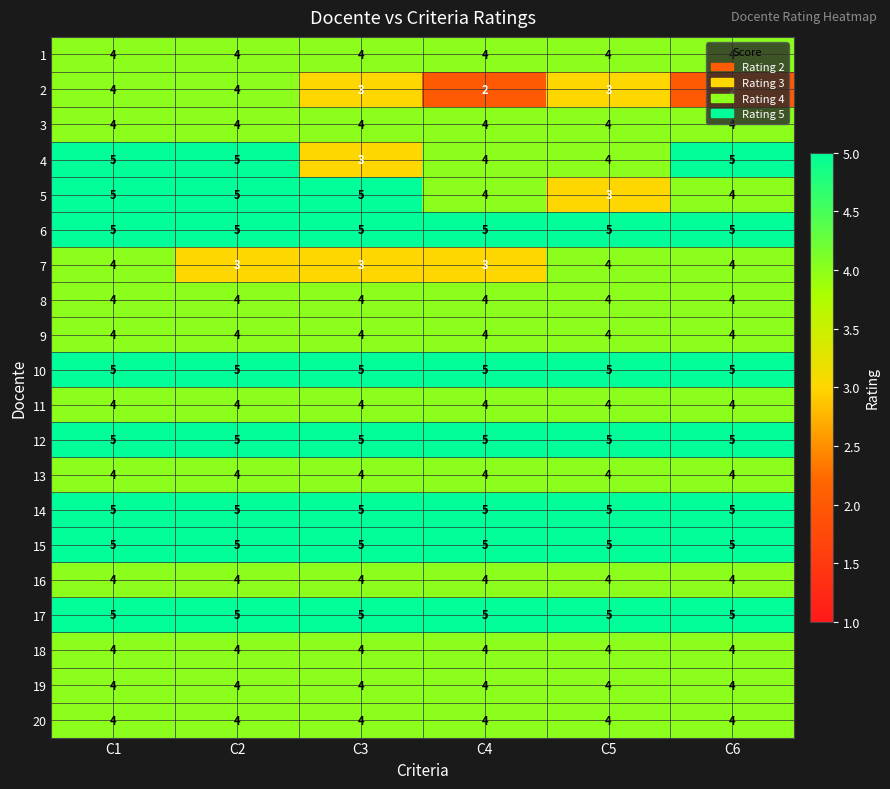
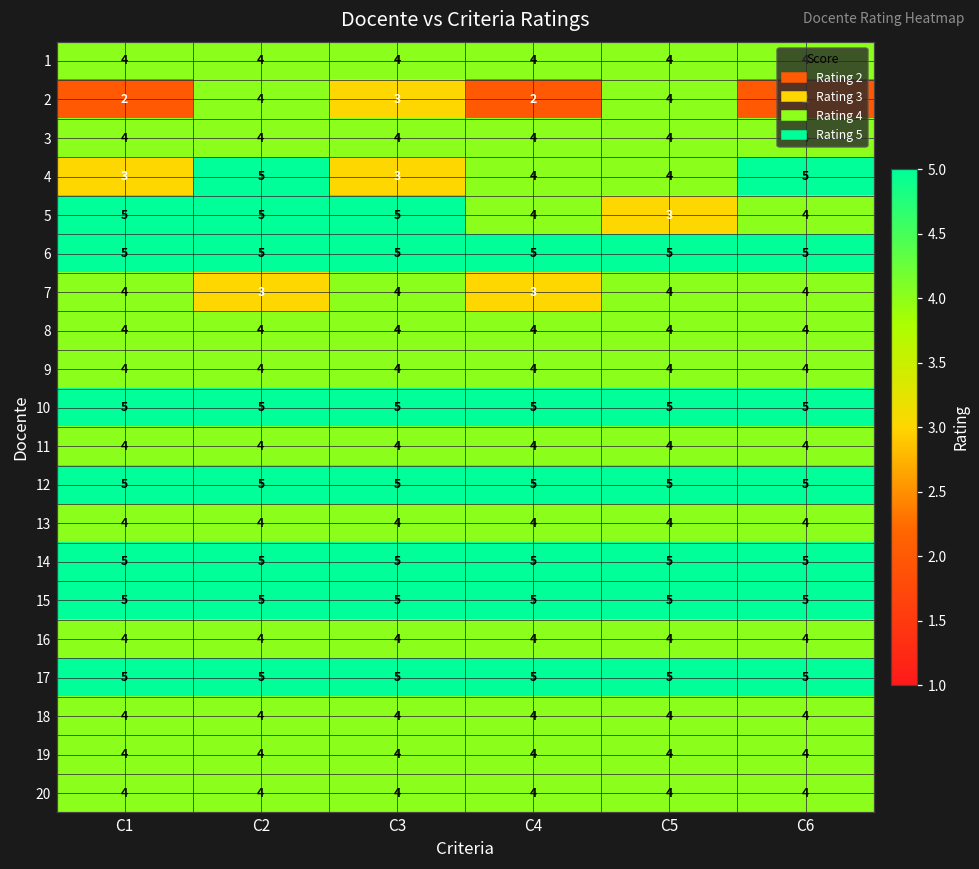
  {
    "1": {
      "C1": 4,
      "C2": 4,
      "C3": 4,
      "C4": 4,
      "C5": 4
    },
    "2": {
-     "C1": 4,
+     "C1": 2,
      "C2": 4,
      "C3": 3,
      "C4": 2,
-     "C5": 3
+     "C5": 4
    },
    "3": {
      "C1": 4,
      "C2": 4,
      "C3": 4,
      "C4": 4,
      "C5": 4
    },
    "4": {
-     "C1": 5,
+     "C1": 3,
      "C2": 5,
      "C3": 3,
      "C4": 4,
      "C5": 4,
      "C6": 5
    },
    "5": {
      "C1": 5,
      "C2": 5,
      "C3": 5,
      "C4": 4,
      "C5": 3,
      "C6": 4
    },
    "6": {
      "C1": 5,
      "C2": 5,
      "C3": 5,
      "C4": 5,
      "C5": 5,
      "C6": 5
    },
    "7": {
      "C1": 4,
      "C2": 3,
-     "C3": 3,
+     "C3": 4,
      "C4": 3,
      "C5": 4,
      "C6": 4
    },
    "8": {
      "C1": 4,
      "C2": 4,
      "C3": 4,
      "C4": 4,
      "C5": 4,
      "C6": 4
    },
    "9": {
      "C1": 4,
      "C2": 4,
      "C3": 4,
      "C4": 4,
      "C5": 4,
      "C6": 4
    },
    "10": {
      "C1": 5,
      "C2": 5,
      "C3": 5,
      "C4": 5,
      "C5": 5,
      "C6": 5
    },
    "11": {
      "C1": 4,
      "C2": 4,
      "C3": 4,
      "C4": 4,
      "C5": 4,
      "C6": 4
    },
    "12": {
      "C1": 5,
      "C2": 5,
      "C3": 5,
      "C4": 5,
      "C5": 5,
      "C6": 5
    },
    "13": {
      "C1": 4,
      "C2": 4,
      "C3": 4,
      "C4": 4,
      "C5": 4,
      "C6": 4
    },
    "14": {
      "C1": 5,
      "C2": 5,
      "C3": 5,
      "C4": 5,
      "C5": 5,
      "C6": 5
    },
    "15": {
      "C1": 5,
      "C2": 5,
      "C3": 5,
      "C4": 5,
      "C5": 5,
      "C6": 5
    },
    "16": {
      "C1": 4,
      "C2": 4,
      "C3": 4,
      "C4": 4,
      "C5": 4,
      "C6": 4
    },
    "17": {
      "C1": 5,
      "C2": 5,
      "C3": 5,
      "C4": 5,
      "C5": 5,
      "C6": 5
    },
    "18": {
      "C1": 4,
      "C2": 4,
      "C3": 4,
      "C4": 4,
      "C5": 4,
      "C6": 4
    },
    "19": {
      "C1": 4,
      "C2": 4,
      "C3": 4,
      "C4": 4,
      "C5": 4,
      "C6": 4
    },
    "20": {
      "C1": 4,
      "C2": 4,
      "C3": 4,
      "C4": 4,
      "C5": 4,
      "C6": 4
    }
  }
